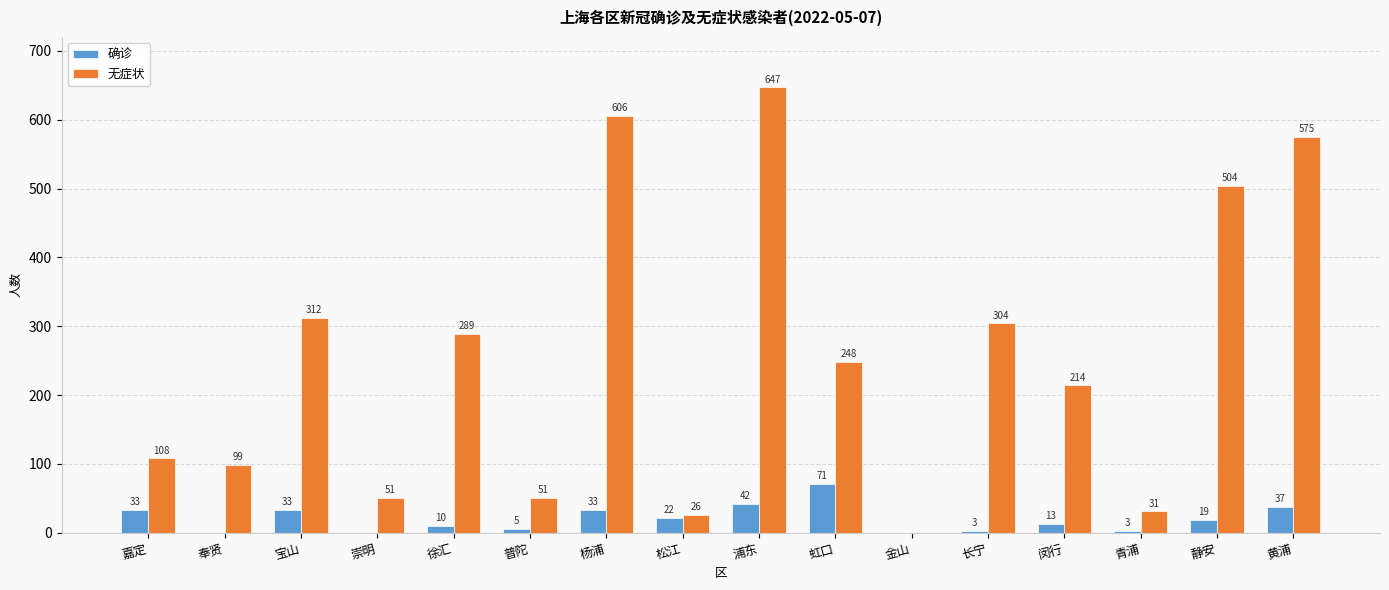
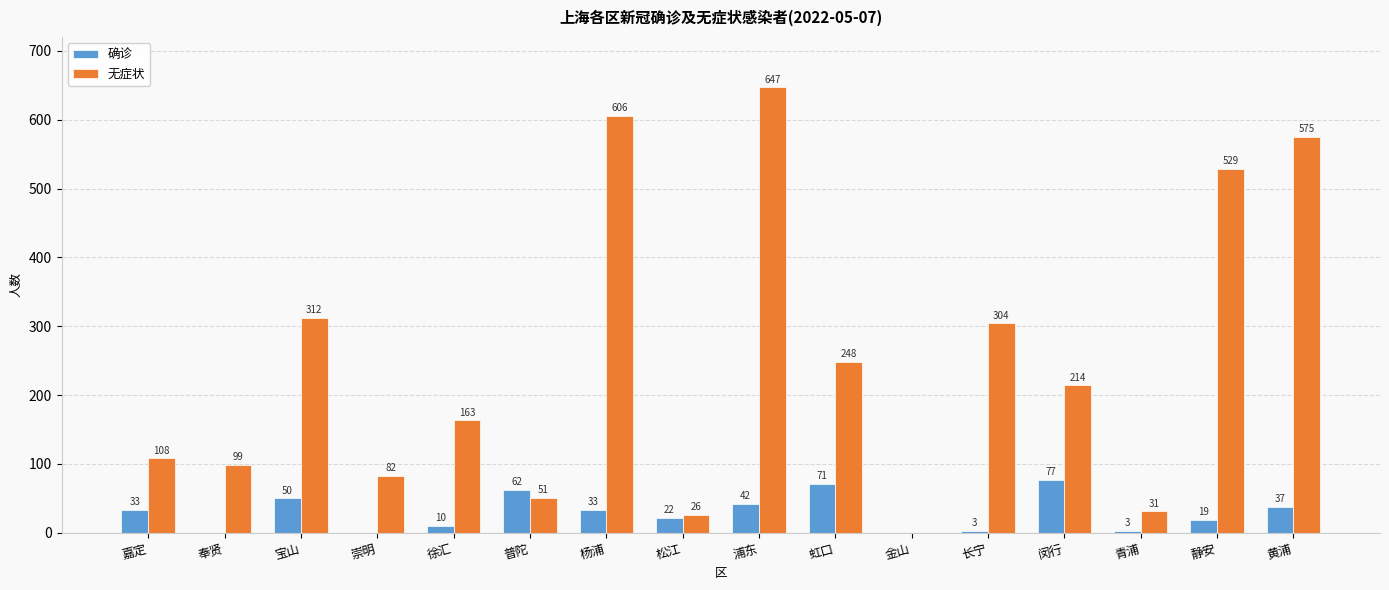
  {
    "确诊": {
      "嘉定": 33,
-     "宝山": 33,
+     "宝山": 50,
      "徐汇": 10,
-     "普陀": 5,
+     "普陀": 62,
      "杨浦": 33,
      "松江": 22,
      "浦东": 42,
      "虹口": 71,
      "长宁": 3,
-     "闵行": 13,
+     "闵行": 77,
      "青浦": 3,
      "静安": 19,
      "黄浦": 37
    },
    "无症状": {
      "嘉定": 108,
      "奉贤": 99,
      "宝山": 312,
-     "崇明": 51,
-     "徐汇": 289,
+     "崇明": 82,
+     "徐汇": 163,
      "普陀": 51,
      "杨浦": 606,
      "松江": 26,
      "浦东": 647,
      "虹口": 248,
      "长宁": 304,
      "闵行": 214,
      "青浦": 31,
-     "静安": 504,
+     "静安": 529,
      "黄浦": 575
    }
  }
